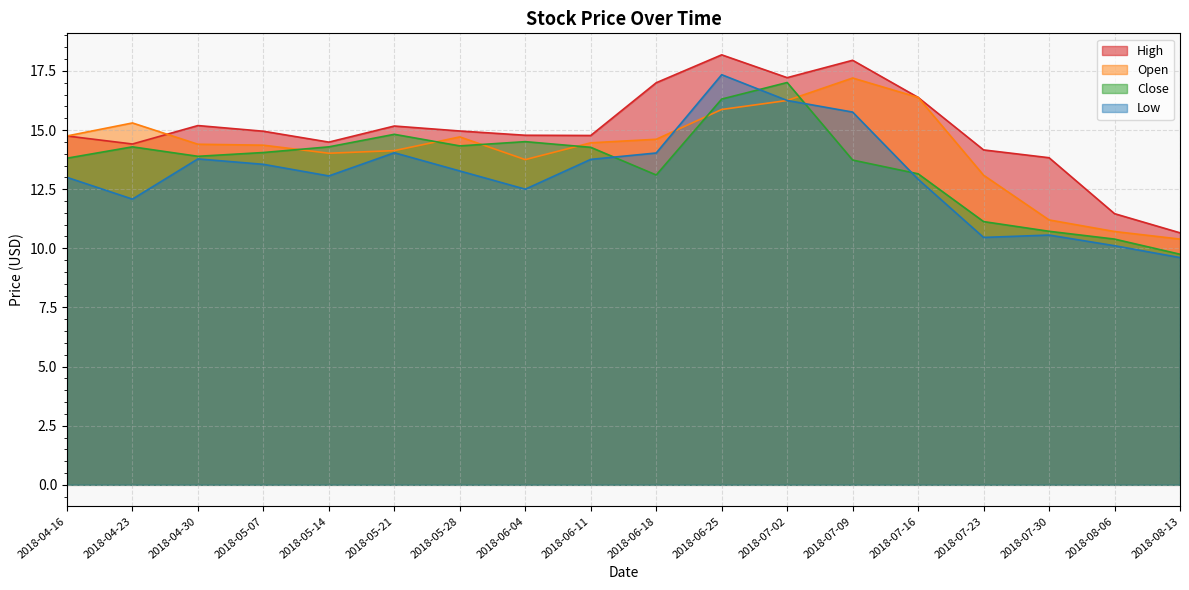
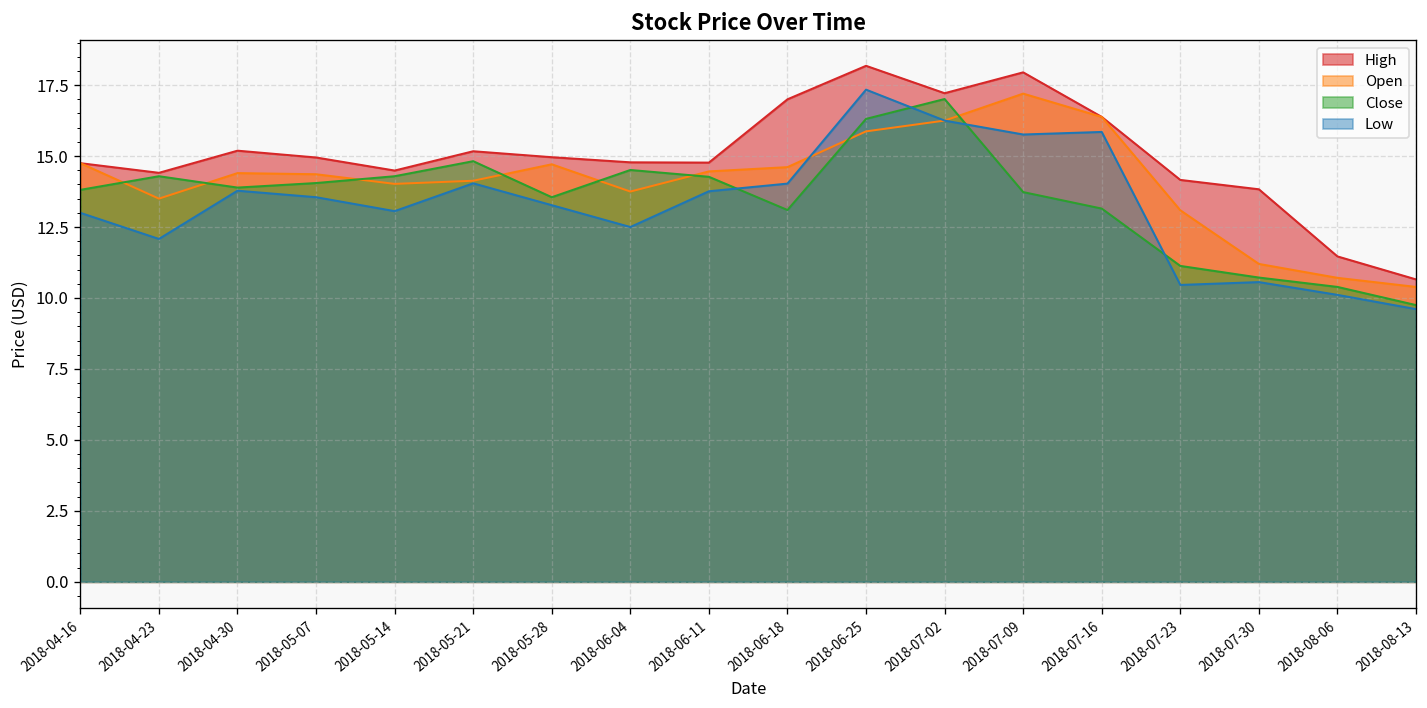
  {
    "High": {
      "2018-04-23": 14.4,
      "2018-04-30": 15.2,
      "2018-05-07": 15.0,
      "2018-05-14": 14.5,
      "2018-05-21": 15.2,
      "2018-05-28": 15.0,
      "2018-06-04": 14.8,
      "2018-06-11": 14.8,
      "2018-06-18": 17.0,
      "2018-06-25": 18.2,
      "2018-07-02": 17.2,
      "2018-07-09": 18.0,
      "2018-07-23": 14.2,
      "2018-07-30": 13.8,
      "2018-08-06": 11.5,
      "2018-08-13": 10.7
    },
    "Open": {
-     "2018-04-23": 15.3,
+     "2018-04-23": 13.5,
      "2018-04-30": 14.4,
      "2018-05-07": 14.4,
      "2018-05-14": 14.0,
      "2018-05-28": 14.7,
      "2018-06-04": 13.8,
      "2018-06-11": 14.5,
      "2018-06-18": 14.6,
      "2018-06-25": 15.9,
      "2018-07-09": 17.2,
      "2018-07-23": 13.1,
      "2018-07-30": 11.2,
      "2018-08-06": 10.7,
      "2018-08-13": 10.4
    },
    "Close": {
      "2018-04-16": 13.8,
      "2018-04-23": 14.3,
      "2018-04-30": 13.9,
      "2018-05-07": 14.1,
      "2018-05-14": 14.3,
      "2018-05-21": 14.8,
-     "2018-05-28": 14.3,
+     "2018-05-28": 13.6,
      "2018-06-04": 14.5,
      "2018-06-11": 14.3,
      "2018-06-18": 13.1,
      "2018-06-25": 16.3,
      "2018-07-02": 17.0,
      "2018-07-09": 13.7,
      "2018-07-16": 13.2,
      "2018-07-23": 11.1,
      "2018-07-30": 10.7,
      "2018-08-06": 10.4,
      "2018-08-13": 9.8
    },
    "Low": {
      "2018-04-16": 13.0,
      "2018-04-23": 12.1,
      "2018-04-30": 13.8,
      "2018-05-07": 13.6,
      "2018-05-14": 13.1,
      "2018-05-28": 13.3,
      "2018-06-04": 12.5,
      "2018-06-11": 13.8,
      "2018-06-18": 14.0,
      "2018-06-25": 17.3,
      "2018-07-09": 15.8,
-     "2018-07-16": 12.9,
+     "2018-07-16": 15.9,
      "2018-07-23": 10.5,
      "2018-07-30": 10.6,
      "2018-08-06": 10.1,
      "2018-08-13": 9.6
    }
  }
